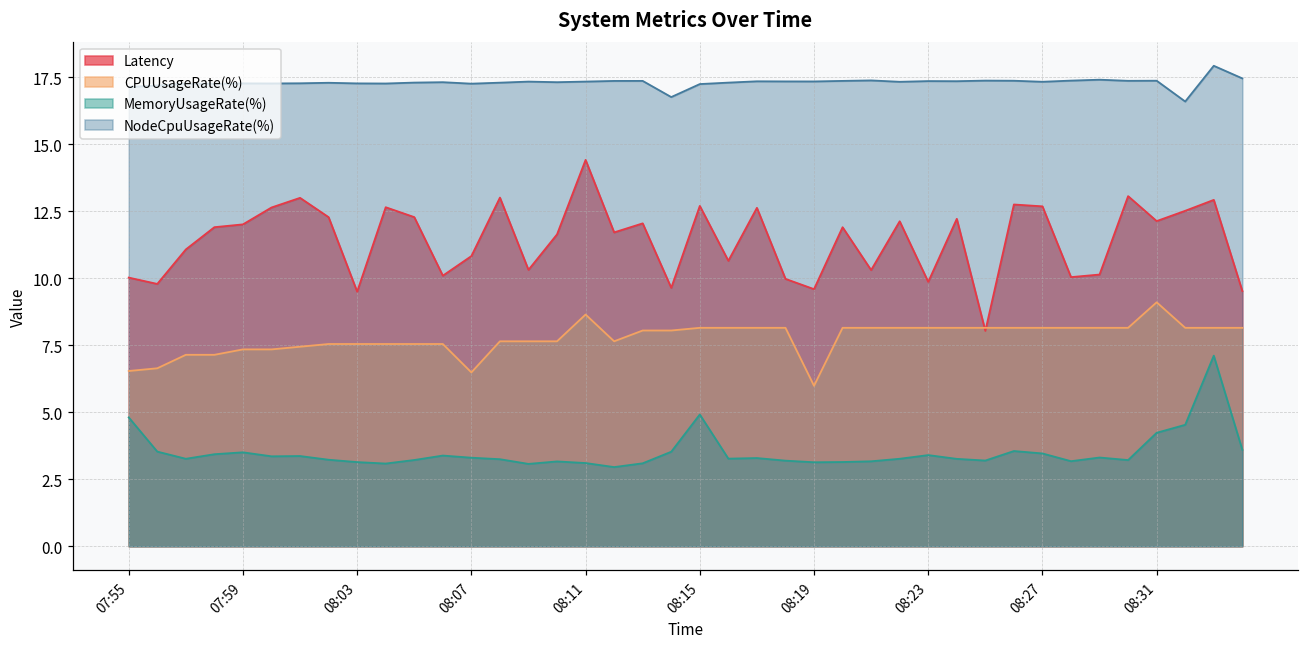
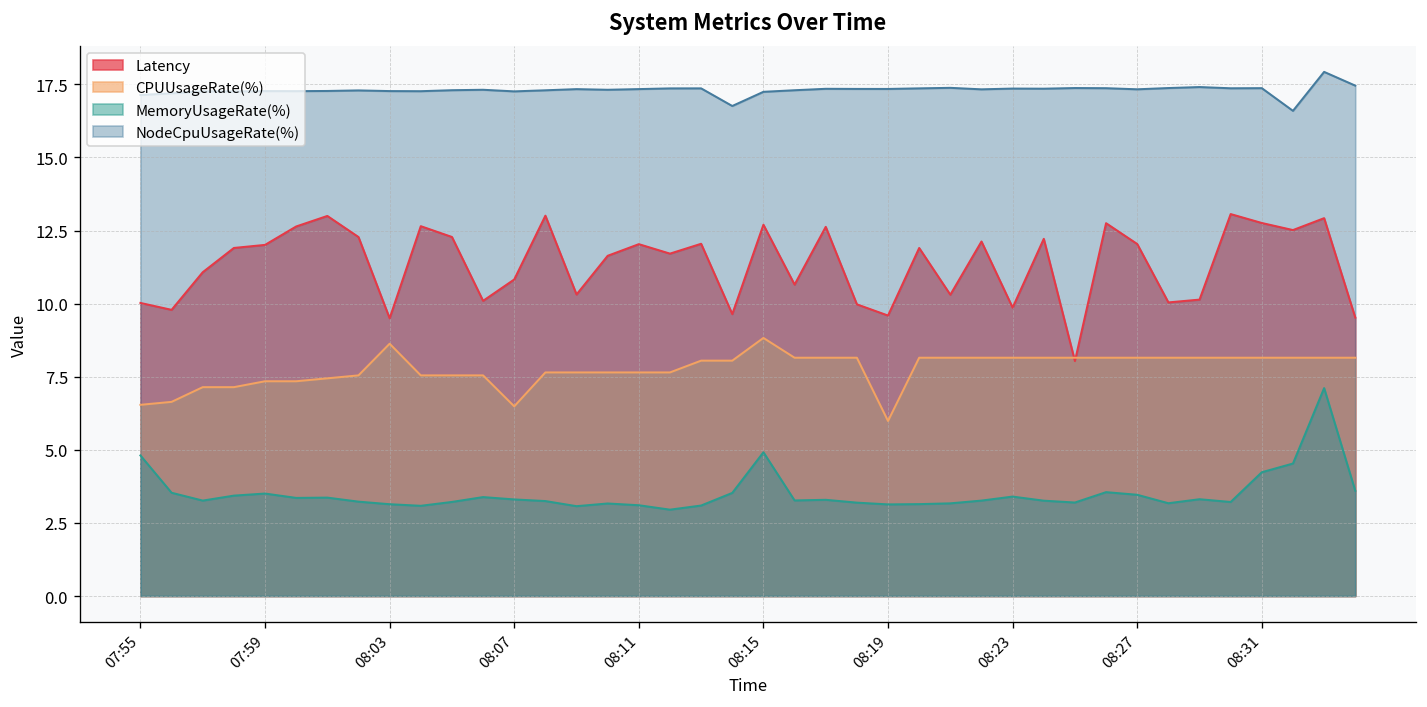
  {
    "Latency": {
      "07:55": 10.0,
      "07:59": 12.0,
      "08:03": 9.5,
      "08:07": 10.8,
-     "08:11": 14.4,
+     "08:11": 12.0,
      "08:15": 12.7,
      "08:19": 9.6,
      "08:23": 9.9,
-     "08:27": 12.7,
-     "08:31": 12.1
+     "08:27": 12.0,
+     "08:31": 12.8
    },
    "CPUUsageRate(%)": {
      "07:55": 6.5,
      "07:59": 7.3,
-     "08:03": 7.5,
+     "08:03": 8.6,
      "08:07": 6.5,
-     "08:11": 8.6,
-     "08:15": 8.2,
+     "08:11": 7.6,
+     "08:15": 8.8,
      "08:19": 6.0,
      "08:23": 8.2,
      "08:27": 8.2,
-     "08:31": 9.1
+     "08:31": 8.2
    }
  }
